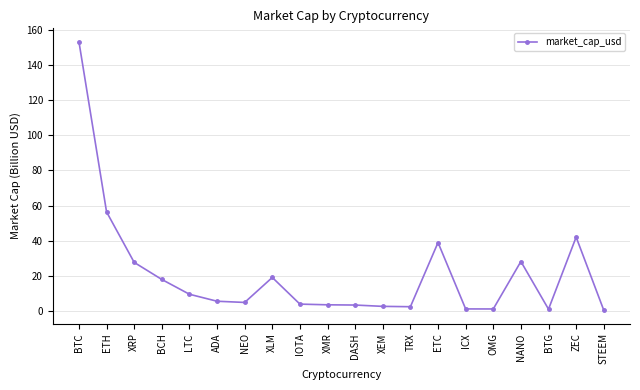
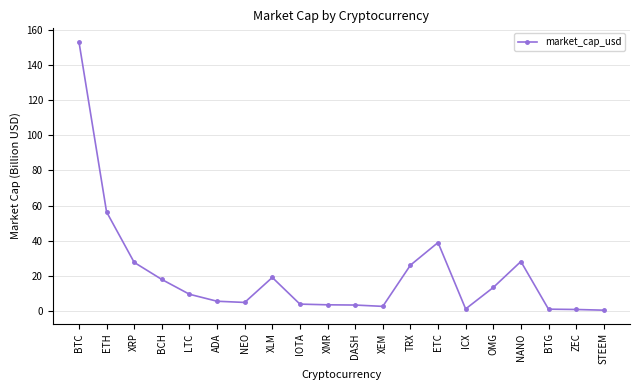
  {
    "BTC": 153,
    "ETH": 56,
    "XRP": 28,
    "BCH": 18,
    "LTC": 10,
    "ADA": 6,
    "NEO": 5,
    "XLM": 19,
    "IOTA": 4,
    "XMR": 4,
    "DASH": 3,
    "XEM": 3,
-   "TRX": 3,
+   "TRX": 26,
    "ETC": 39,
    "ICX": 1,
-   "OMG": 1,
+   "OMG": 13,
    "NANO": 28,
    "BTG": 1,
-   "ZEC": 42,
+   "ZEC": 1,
    "STEEM": 1
  }
